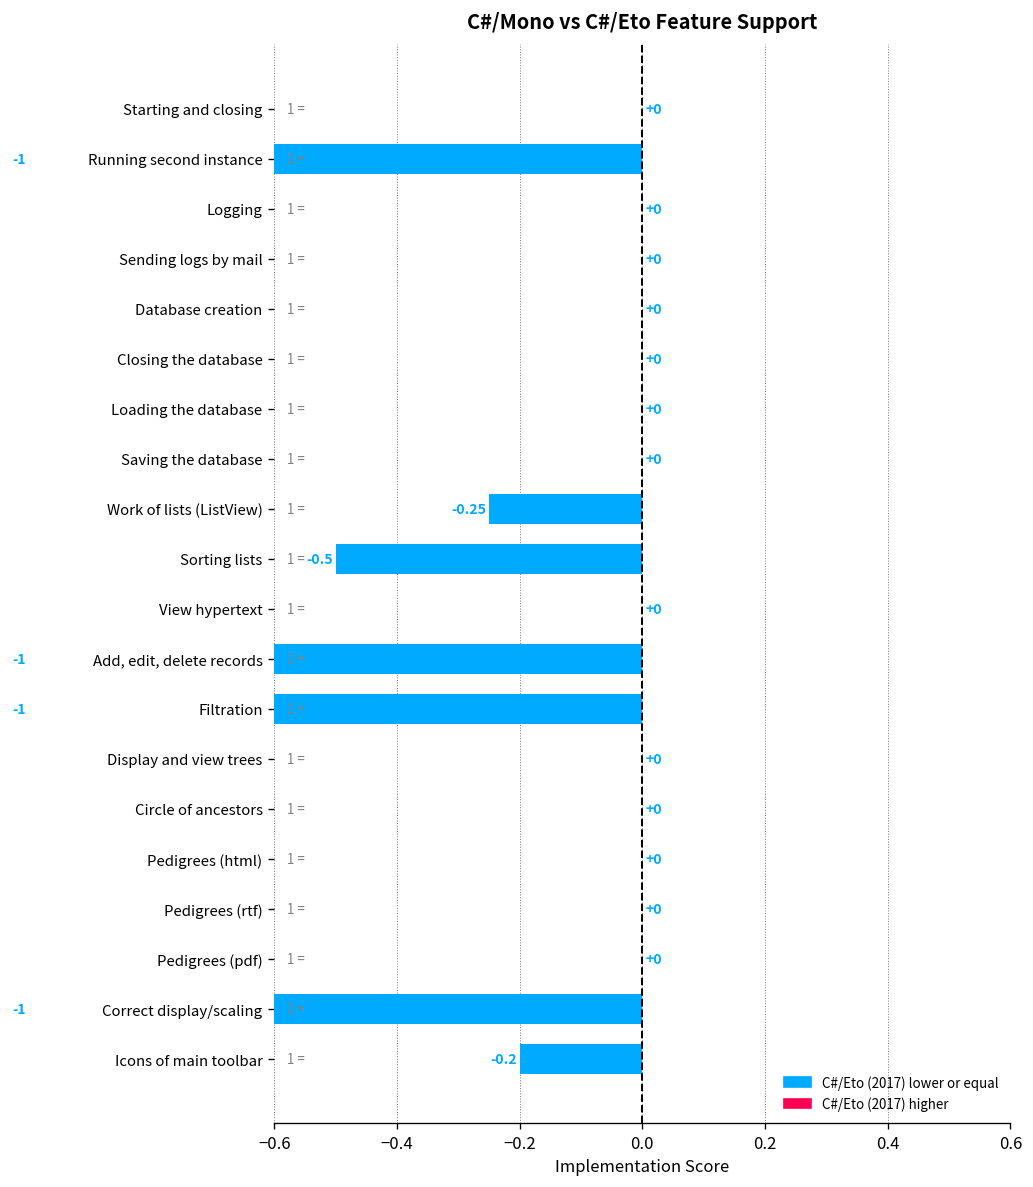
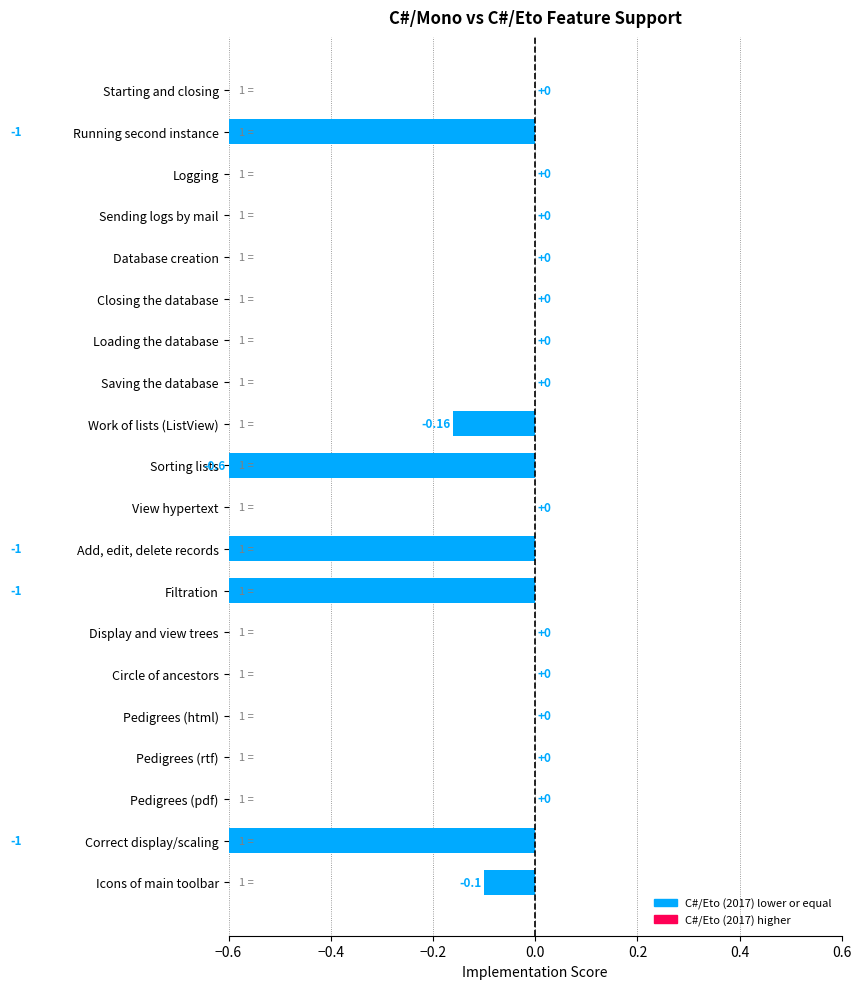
  {
    "Starting and closing": "+0",
    "Logging": "+0",
    "Sending logs by mail": "+0",
    "Database creation": "+0",
    "Closing the database": "+0",
    "Loading the database": "+0",
    "Saving the database": "+0",
-   "Work of lists (ListView)": "-0.25",
-   "Sorting lists": "-0.5",
+   "Work of lists (ListView)": "-0.16",
+   "Sorting lists": "-0.6",
    "View hypertext": "+0",
    "Display and view trees": "+0",
    "Circle of ancestors": "+0",
    "Pedigrees (html)": "+0",
    "Pedigrees (rtf)": "+0",
    "Pedigrees (pdf)": "+0",
-   "Icons of main toolbar": "-0.2"
+   "Icons of main toolbar": "-0.1"
  }
